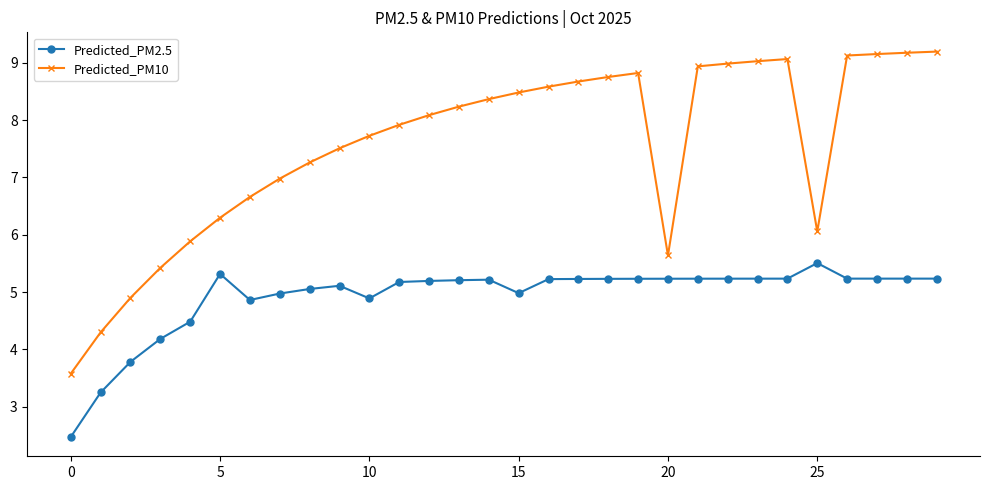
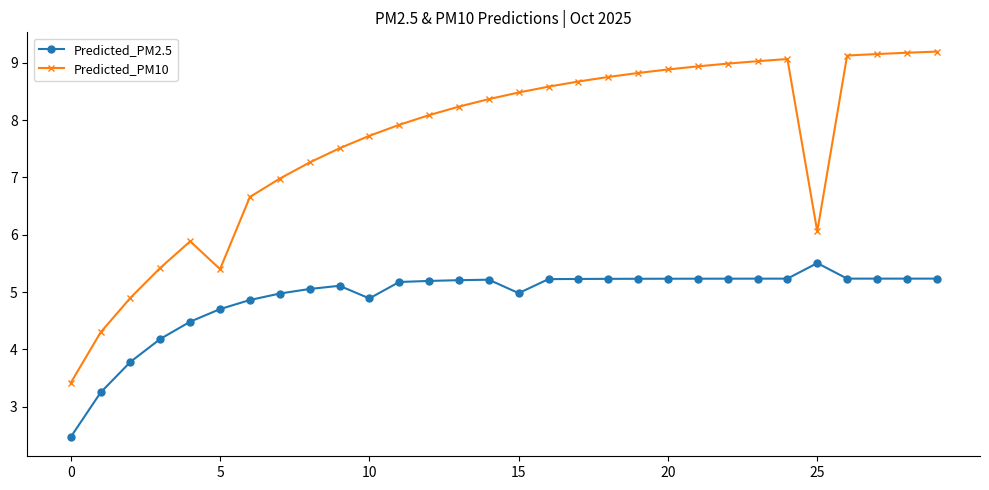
  {
    "Predicted_PM2.5": {
      "0": 2.5,
-     "5": 5.3,
+     "5": 4.7,
      "10": 4.9,
      "15": 5.0,
      "20": 5.2,
      "25": 5.5
    },
    "Predicted_PM10": {
-     "0": 3.6,
-     "5": 6.3,
+     "0": 3.4,
+     "5": 5.4,
      "10": 7.7,
      "15": 8.5,
-     "20": 5.6,
+     "20": 8.9,
      "25": 6.1
    }
  }
